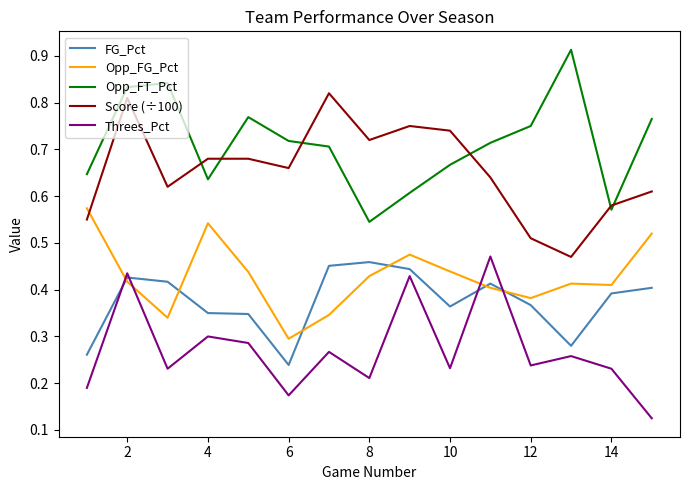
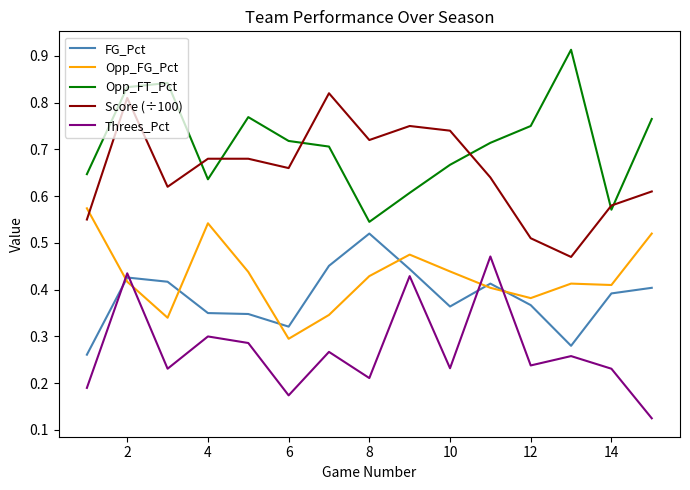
  {
    "FG_Pct": {
      "2": 0.43,
      "4": 0.35,
-     "6": 0.24,
-     "8": 0.46,
+     "6": 0.32,
+     "8": 0.52,
      "10": 0.36,
      "12": 0.37,
      "14": 0.39
    },
    "Opp_FG_Pct": {
      "2": 0.42,
      "4": 0.54,
      "6": 0.30,
      "8": 0.43,
      "10": 0.44,
      "12": 0.38,
      "14": 0.41
    },
    "Opp_FT_Pct": {
      "4": 0.64,
      "6": 0.72,
      "8": 0.55,
      "10": 0.67,
      "12": 0.75,
      "14": 0.57
    },
    "Score (÷100)": {
      "4": 0.68,
      "6": 0.66,
      "8": 0.72,
      "10": 0.74,
      "12": 0.51,
      "14": 0.58
    },
    "Threes_Pct": {
      "2": 0.44,
      "4": 0.30,
      "6": 0.17,
      "8": 0.21,
      "10": 0.23,
      "12": 0.24,
      "14": 0.23
    }
  }
